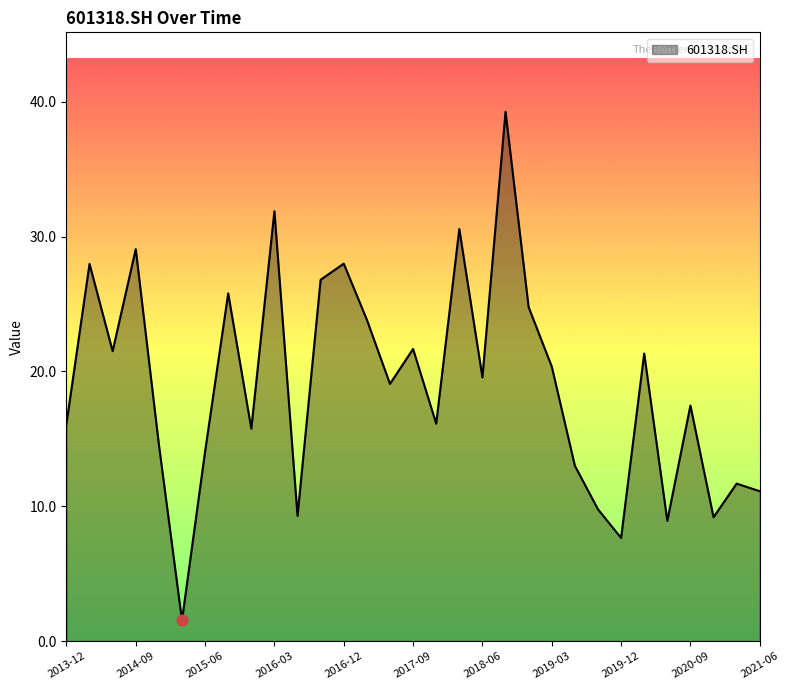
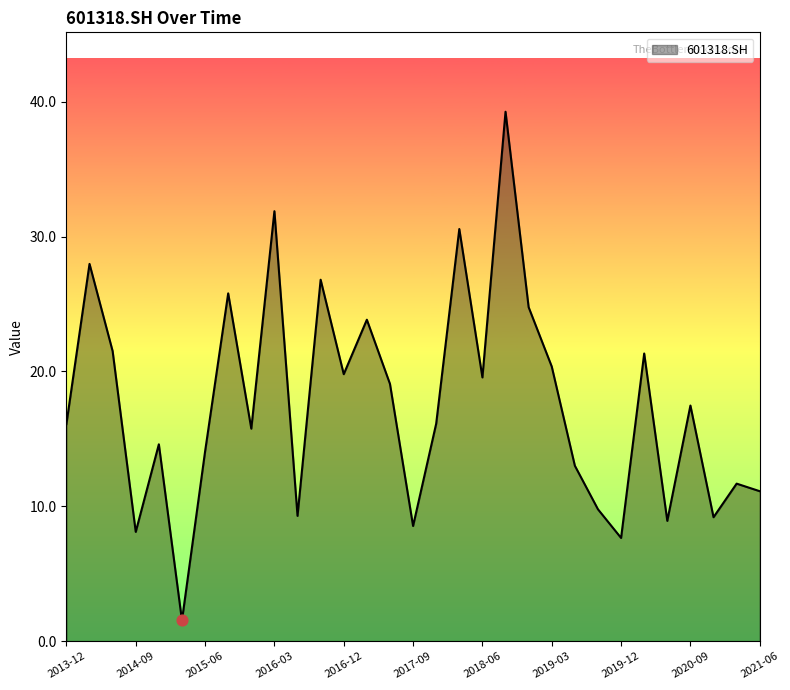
  {
    "601318.SH": {
      "2013-12": 16.1,
-     "2014-09": 29.1,
+     "2014-09": 8.1,
      "2015-06": 14.1,
      "2016-03": 31.9,
-     "2016-12": 28.0,
-     "2017-09": 21.7,
+     "2016-12": 19.8,
+     "2017-09": 8.5,
      "2018-06": 19.6,
      "2019-03": 20.4,
      "2019-12": 7.7,
      "2020-09": 17.5,
      "2021-06": 11.1
    }
  }
